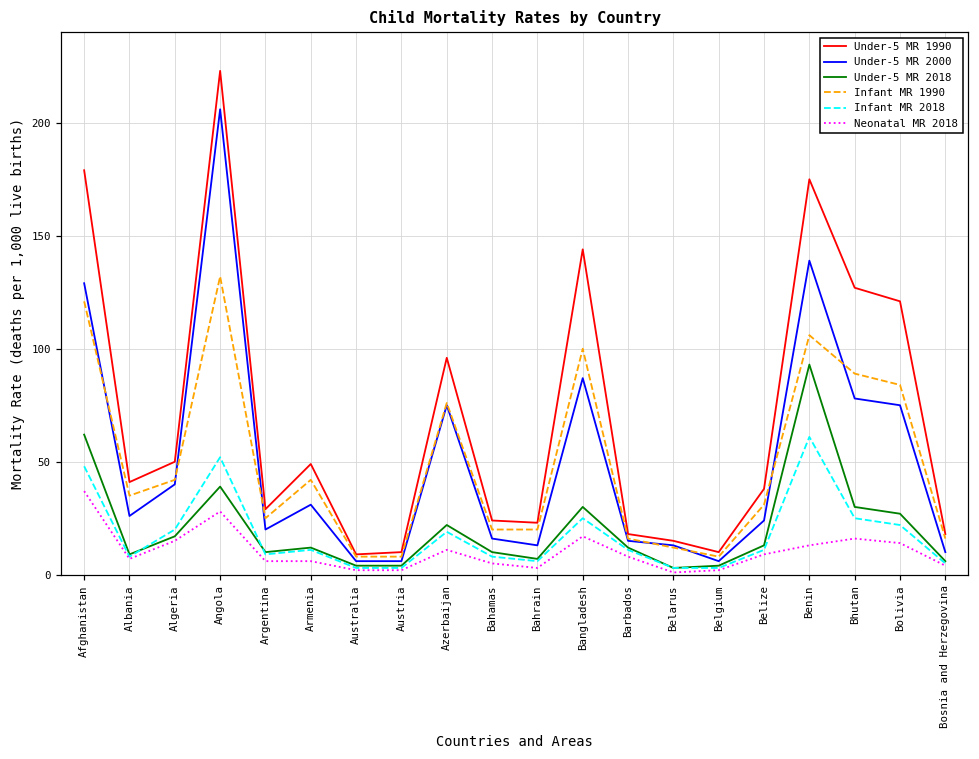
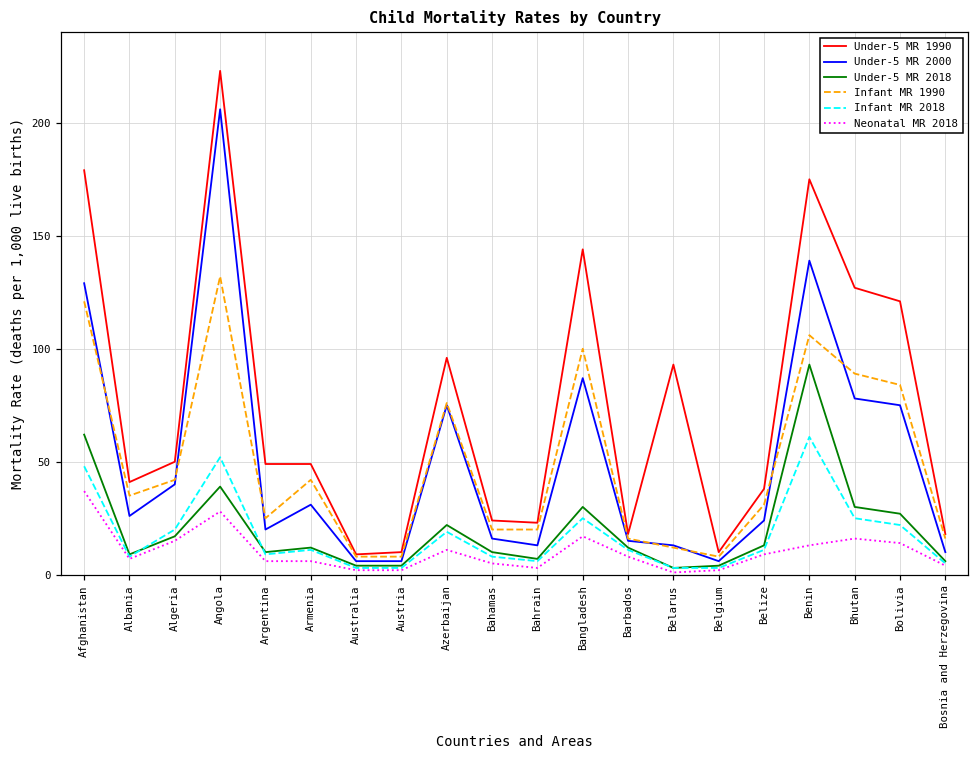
  {
    "Under-5 MR 1990": {
      "Afghanistan": 179,
      "Albania": 41,
      "Algeria": 50,
      "Angola": 223,
-     "Argentina": 29,
+     "Argentina": 49,
      "Armenia": 49,
      "Austria": 10,
      "Azerbaijan": 96,
      "Bahamas": 24,
      "Bahrain": 23,
      "Bangladesh": 144,
      "Barbados": 18,
-     "Belarus": 15,
+     "Belarus": 93,
      "Belgium": 10,
      "Belize": 38,
      "Benin": 175,
      "Bhutan": 127,
      "Bolivia": 121,
      "Bosnia and Herzegovina": 18
    },
    "Under-5 MR 2000": {
      "Afghanistan": 129,
      "Albania": 26,
      "Algeria": 40,
      "Angola": 206,
      "Argentina": 20,
      "Armenia": 31,
      "Australia": 6,
      "Austria": 6,
      "Bahamas": 16,
      "Bahrain": 13,
      "Bangladesh": 87,
      "Belgium": 6,
      "Belize": 24,
      "Benin": 139,
      "Bhutan": 78,
      "Bolivia": 75,
      "Bosnia and Herzegovina": 10
    },
    "Under-5 MR 2018": {
      "Afghanistan": 62,
      "Algeria": 17,
      "Angola": 39,
      "Azerbaijan": 22,
      "Bahamas": 10,
      "Bangladesh": 30,
      "Belize": 13,
      "Benin": 93,
      "Bhutan": 30,
      "Bolivia": 27
    },
    "Infant MR 1990": {
      "Afghanistan": 121,
      "Albania": 35,
      "Algeria": 42,
      "Angola": 132,
      "Argentina": 25,
      "Armenia": 42,
      "Austria": 8,
      "Bahamas": 20,
      "Bahrain": 20,
      "Bangladesh": 100,
      "Belgium": 8,
      "Belize": 31,
      "Benin": 106,
      "Bhutan": 89,
      "Bolivia": 84,
      "Bosnia and Herzegovina": 16
    },
    "Infant MR 2018": {
      "Afghanistan": 48,
      "Algeria": 20,
      "Angola": 52,
      "Azerbaijan": 19,
      "Bahamas": 8,
      "Bangladesh": 25,
      "Belize": 11,
      "Benin": 61,
      "Bhutan": 25,
      "Bolivia": 22
    },
    "Neonatal MR 2018": {
      "Afghanistan": 37,
      "Algeria": 15,
      "Angola": 28,
      "Argentina": 6,
      "Armenia": 6,
      "Azerbaijan": 11,
      "Bahamas": 5,
      "Bahrain": 3,
      "Bangladesh": 17,
      "Barbados": 8,
      "Belarus": 1,
      "Belize": 9,
      "Benin": 13,
      "Bhutan": 16,
      "Bolivia": 14
    }
  }
